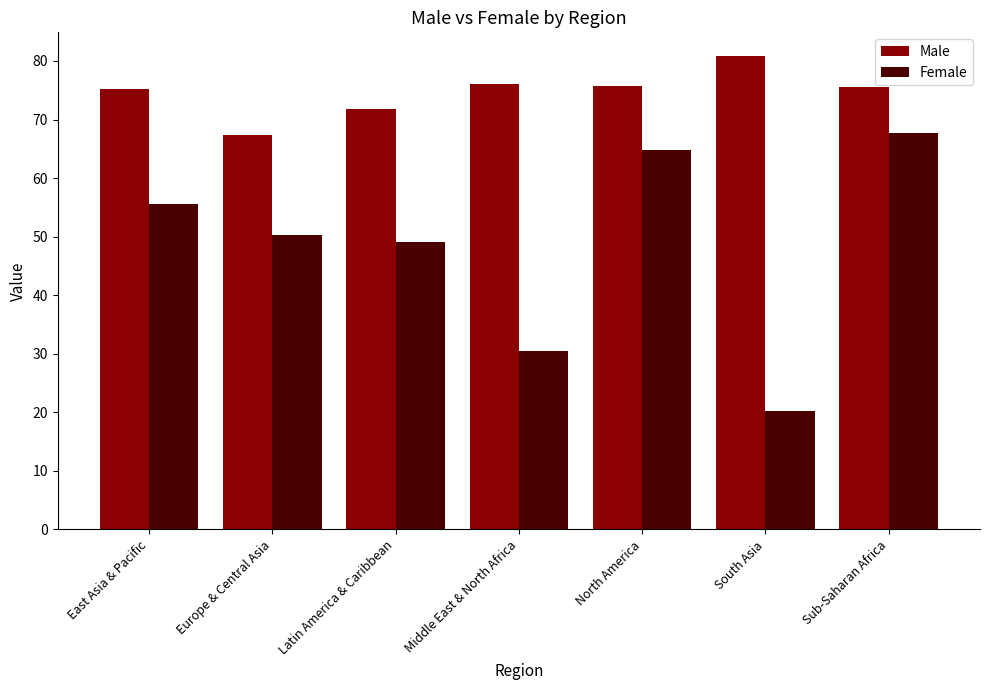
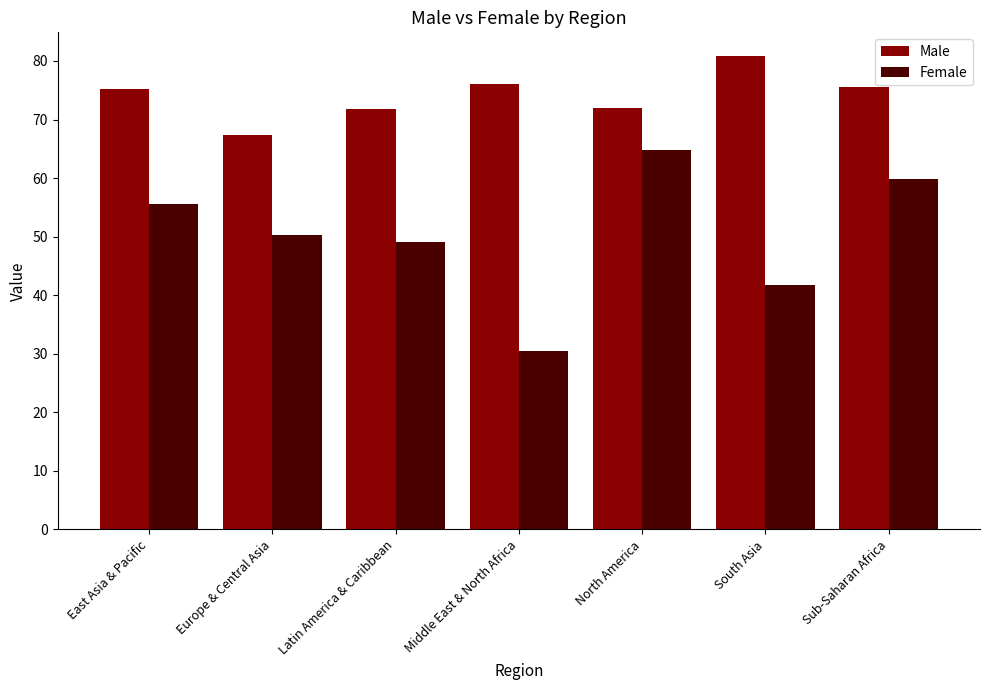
  {
    "Male": {
      "East Asia & Pacific": 75,
      "Europe & Central Asia": 67,
      "Latin America & Caribbean": 72,
      "Middle East & North Africa": 76,
-     "North America": 76,
+     "North America": 72,
      "South Asia": 81,
      "Sub-Saharan Africa": 76
    },
    "Female": {
      "East Asia & Pacific": 56,
      "Europe & Central Asia": 50,
      "Latin America & Caribbean": 49,
      "Middle East & North Africa": 30,
      "North America": 65,
-     "South Asia": 20,
-     "Sub-Saharan Africa": 68
+     "South Asia": 42,
+     "Sub-Saharan Africa": 60
    }
  }
